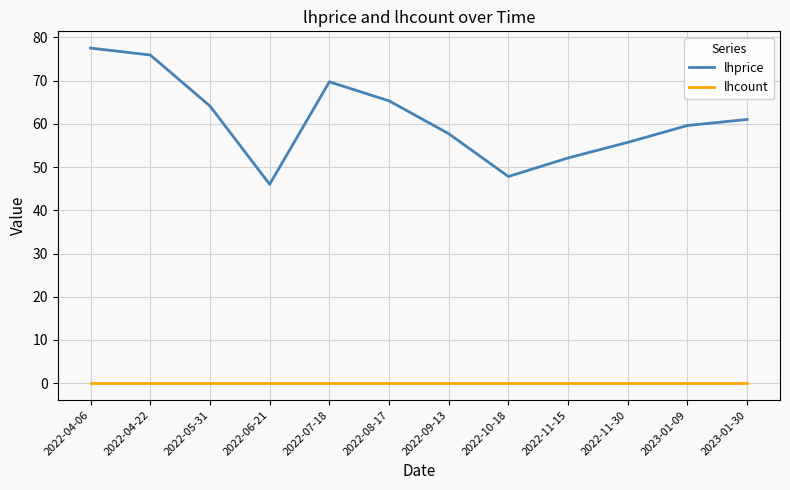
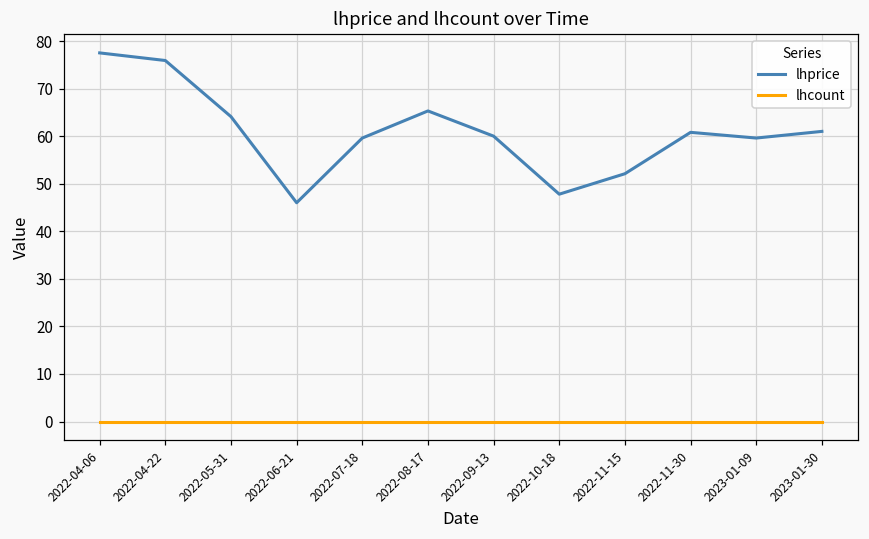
  {
    "lhprice": {
      "2022-04-06": 78,
      "2022-04-22": 76,
      "2022-05-31": 64,
      "2022-06-21": 46,
-     "2022-07-18": 70,
+     "2022-07-18": 60,
      "2022-08-17": 65,
-     "2022-09-13": 58,
+     "2022-09-13": 60,
      "2022-10-18": 48,
      "2022-11-15": 52,
-     "2022-11-30": 56,
+     "2022-11-30": 61,
      "2023-01-09": 60,
      "2023-01-30": 61
    },
    "lhcount": {
      "2022-04-06": 0,
      "2022-04-22": 0,
      "2022-05-31": 0,
      "2022-06-21": 0,
      "2022-07-18": 0,
      "2022-08-17": 0,
      "2022-09-13": 0,
      "2022-10-18": 0,
      "2022-11-15": 0,
      "2022-11-30": 0,
      "2023-01-09": 0,
      "2023-01-30": 0
    }
  }
